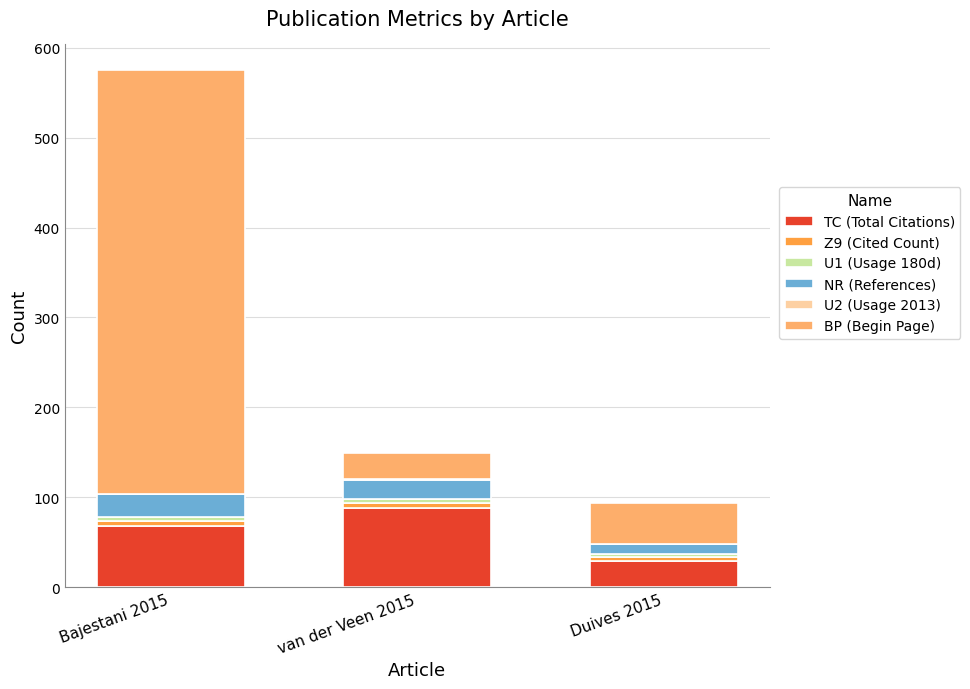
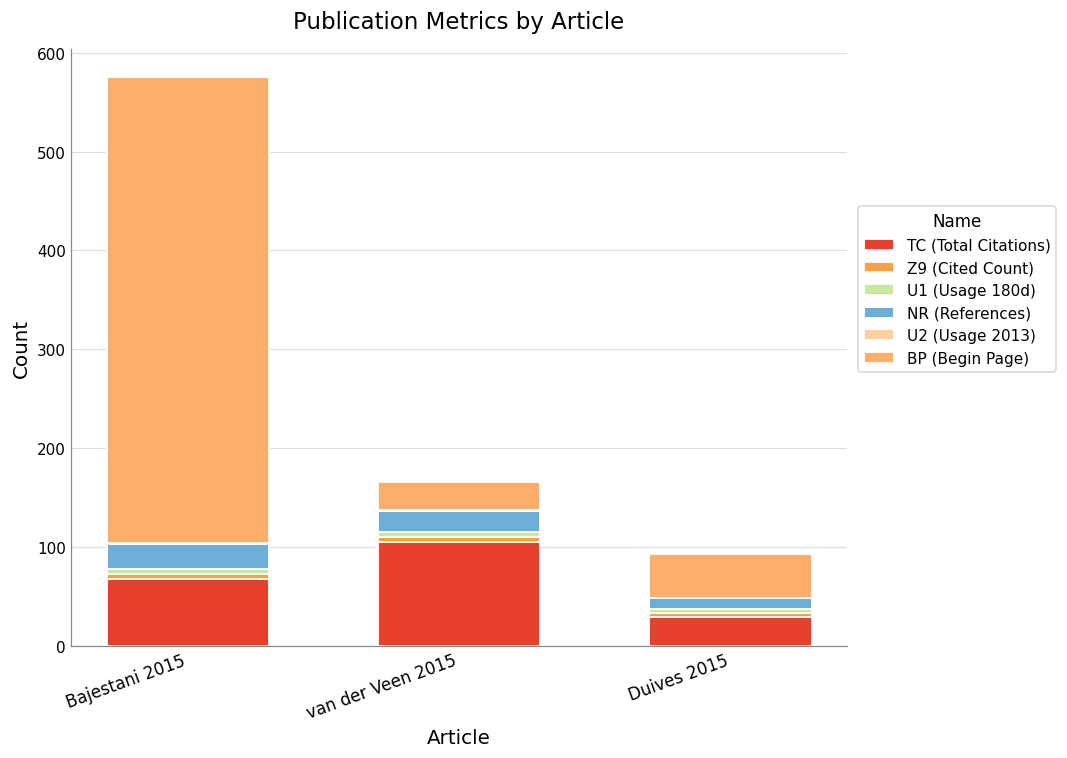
  {
    "TC (Total Citations)": {
      "Bajestani 2015": 70,
-     "van der Veen 2015": 90,
+     "van der Veen 2015": 110,
      "Duives 2015": 30
    },
    "NR (References)": {
      "Bajestani 2015": 30,
      "van der Veen 2015": 20,
      "Duives 2015": 10
    }
  }
